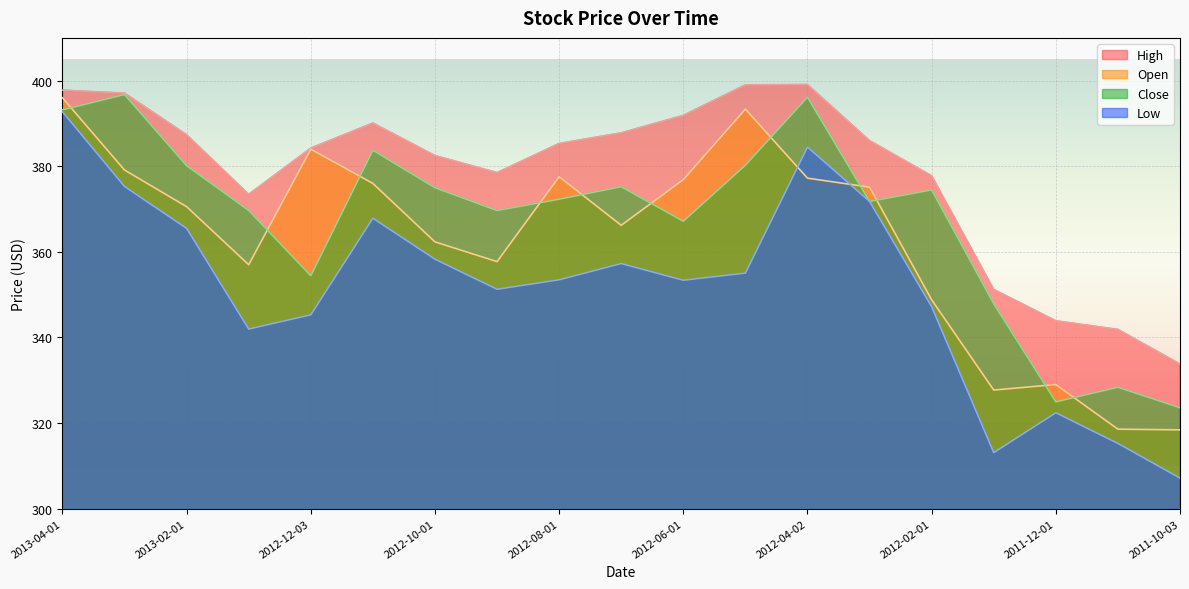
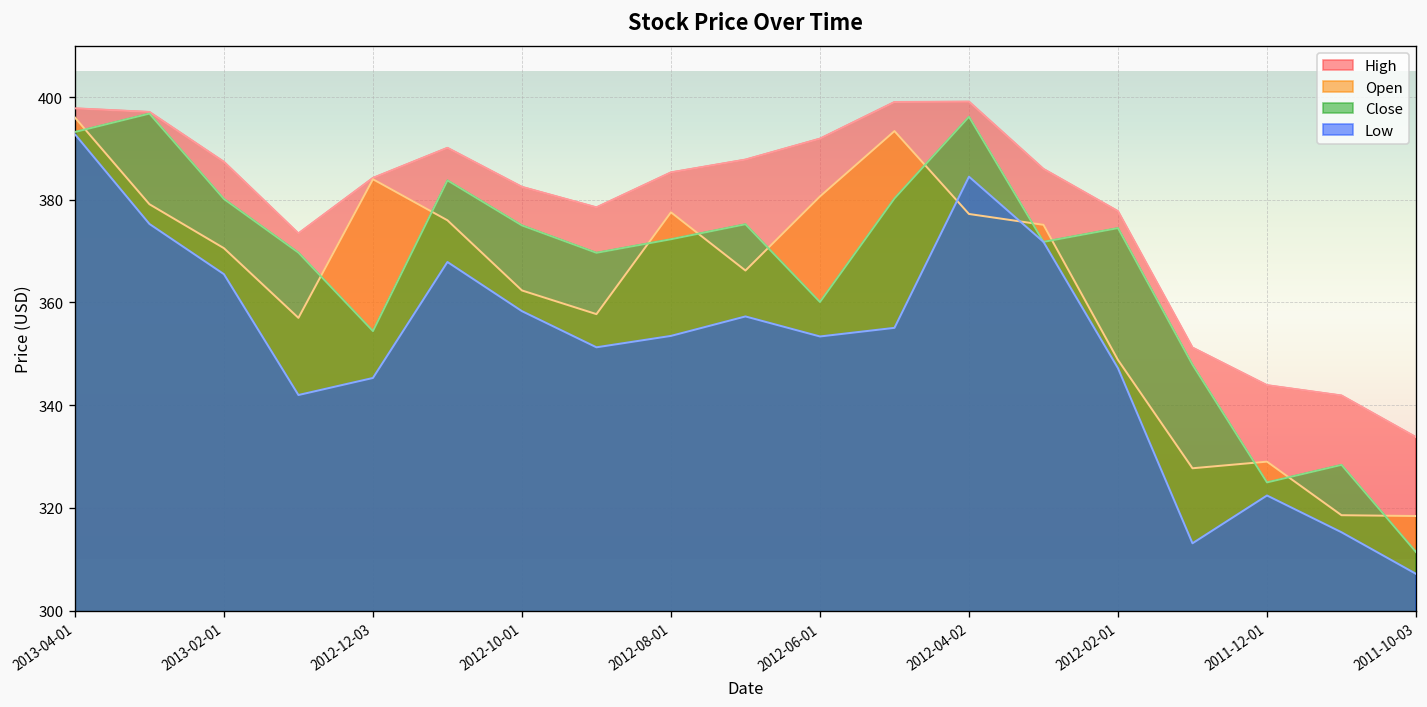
  {
    "High": {
      "2013-04-01": 398,
      "2013-02-01": 387,
      "2012-10-01": 383,
      "2012-08-01": 385,
      "2012-06-01": 392,
      "2012-04-02": 399,
      "2012-02-01": 378,
      "2011-12-01": 344,
      "2011-10-03": 334
    },
    "Open": {
      "2013-04-01": 396,
      "2013-02-01": 371,
      "2012-10-01": 362,
      "2012-08-01": 378,
-     "2012-06-01": 377,
+     "2012-06-01": 381,
      "2012-04-02": 377,
      "2012-02-01": 349,
      "2011-12-01": 329,
      "2011-10-03": 318
    },
    "Close": {
      "2013-02-01": 380,
      "2012-12-03": 354,
      "2012-10-01": 375,
      "2012-08-01": 372,
-     "2012-06-01": 367,
+     "2012-06-01": 360,
      "2012-04-02": 396,
      "2012-02-01": 374,
      "2011-12-01": 325,
-     "2011-10-03": 324
+     "2011-10-03": 311
    },
    "Low": {
      "2013-02-01": 366,
      "2012-12-03": 345,
      "2012-10-01": 358,
      "2012-08-01": 353,
      "2012-06-01": 353,
      "2012-04-02": 384,
      "2012-02-01": 347,
      "2011-12-01": 322,
      "2011-10-03": 307
    }
  }
